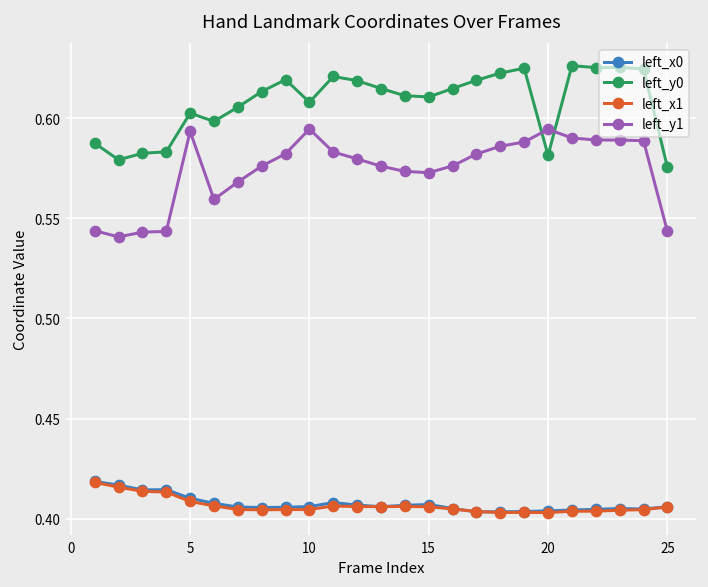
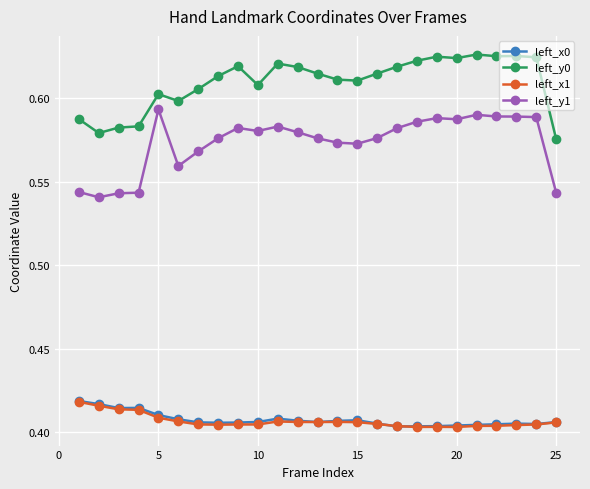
  {
    "left_x0": {
      "5": 0.410
    },
    "left_y0": {
      "5": 0.603,
      "10": 0.608,
      "15": 0.611,
-     "20": 0.581,
+     "20": 0.624,
      "25": 0.576
    },
    "left_x1": {
      "5": 0.409
    },
    "left_y1": {
      "5": 0.593,
-     "10": 0.595,
+     "10": 0.581,
      "15": 0.573,
-     "20": 0.595,
+     "20": 0.588,
      "25": 0.544
    }
  }
